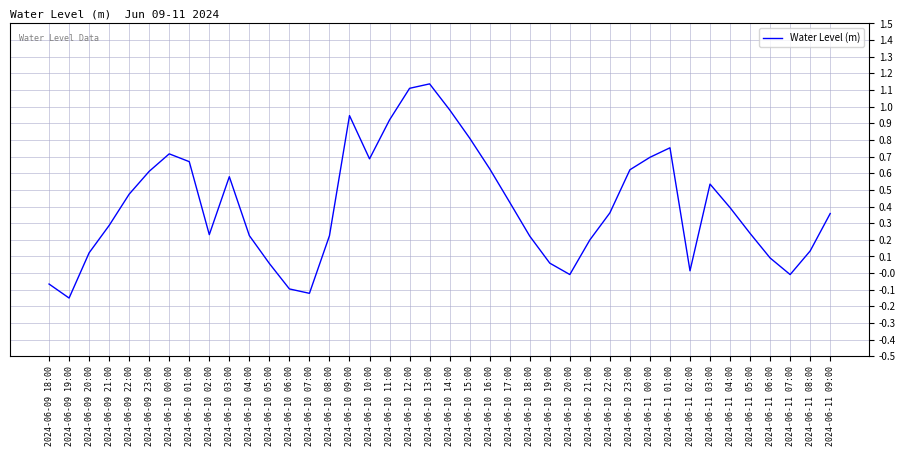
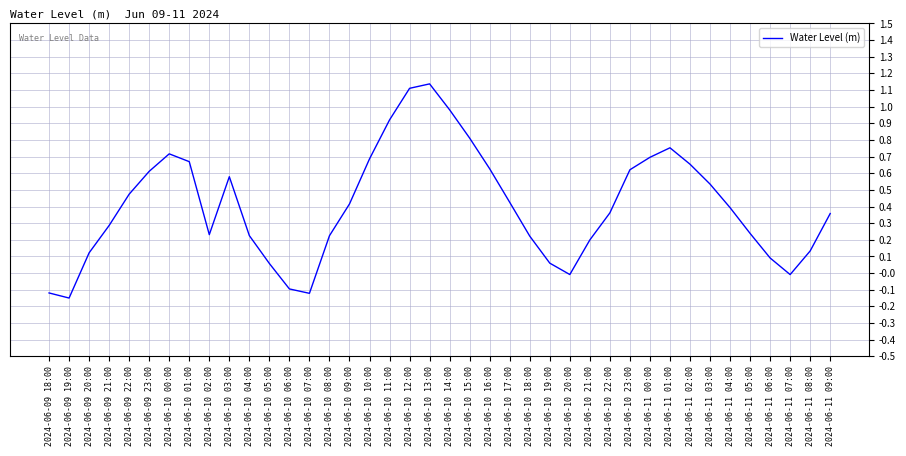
  {
-   "2024-06-09 18:00": -0.07,
+   "2024-06-09 18:00": -0.12,
    "2024-06-09 19:00": -0.15,
    "2024-06-09 20:00": 0.12,
    "2024-06-09 21:00": 0.29,
    "2024-06-09 22:00": 0.47,
    "2024-06-09 23:00": 0.61,
    "2024-06-10 00:00": 0.72,
    "2024-06-10 01:00": 0.67,
    "2024-06-10 02:00": 0.23,
    "2024-06-10 03:00": 0.58,
    "2024-06-10 04:00": 0.22,
    "2024-06-10 05:00": 0.06,
    "2024-06-10 06:00": -0.10,
    "2024-06-10 07:00": -0.12,
    "2024-06-10 08:00": 0.22,
-   "2024-06-10 09:00": 0.95,
+   "2024-06-10 09:00": 0.42,
    "2024-06-10 10:00": 0.69,
    "2024-06-10 11:00": 0.92,
    "2024-06-10 12:00": 1.11,
    "2024-06-10 13:00": 1.14,
    "2024-06-10 14:00": 0.98,
    "2024-06-10 15:00": 0.81,
    "2024-06-10 16:00": 0.63,
    "2024-06-10 17:00": 0.43,
    "2024-06-10 18:00": 0.22,
    "2024-06-10 19:00": 0.06,
    "2024-06-10 20:00": -0.01,
    "2024-06-10 21:00": 0.20,
    "2024-06-10 22:00": 0.36,
    "2024-06-10 23:00": 0.62,
    "2024-06-11 00:00": 0.70,
    "2024-06-11 01:00": 0.75,
-   "2024-06-11 02:00": 0.01,
+   "2024-06-11 02:00": 0.65,
    "2024-06-11 03:00": 0.53,
    "2024-06-11 04:00": 0.39,
    "2024-06-11 05:00": 0.24,
    "2024-06-11 06:00": 0.09,
    "2024-06-11 07:00": -0.01,
    "2024-06-11 08:00": 0.13,
    "2024-06-11 09:00": 0.36
  }
